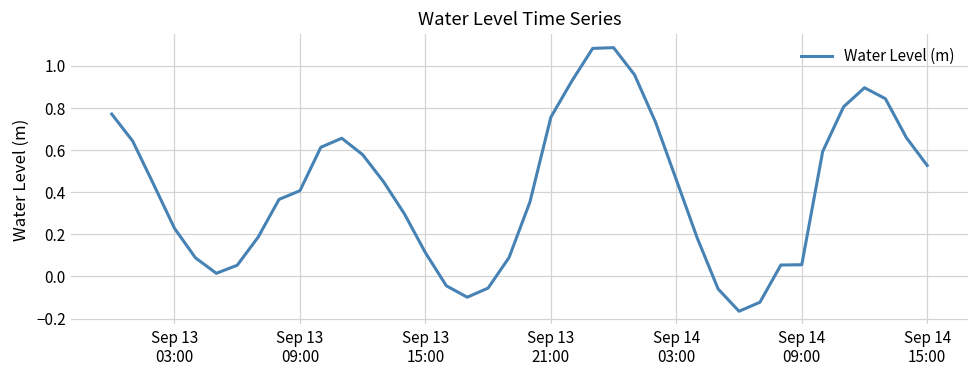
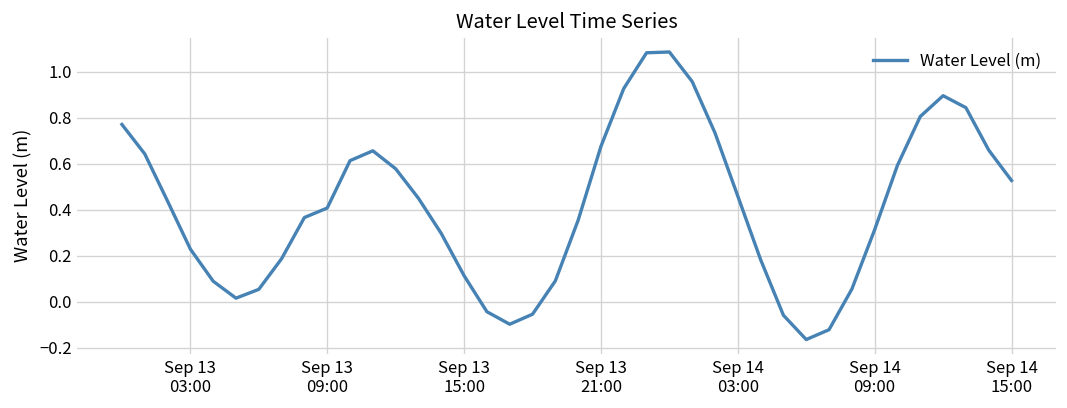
  {
    "Sep 13 03:00": 0.23,
    "Sep 13 09:00": 0.41,
    "Sep 13 15:00": 0.11,
-   "Sep 13 21:00": 0.76,
+   "Sep 13 21:00": 0.68,
    "Sep 14 03:00": 0.46,
-   "Sep 14 09:00": 0.06,
+   "Sep 14 09:00": 0.31,
    "Sep 14 15:00": 0.53
  }
